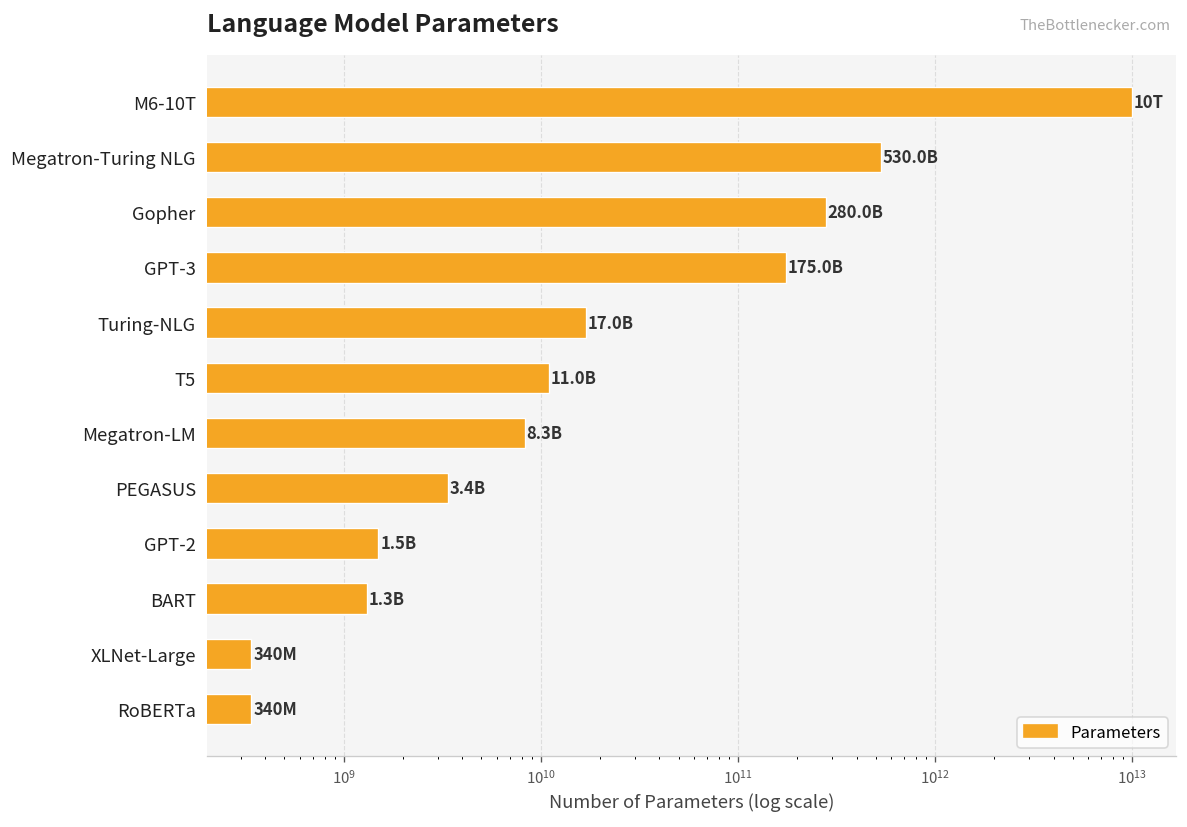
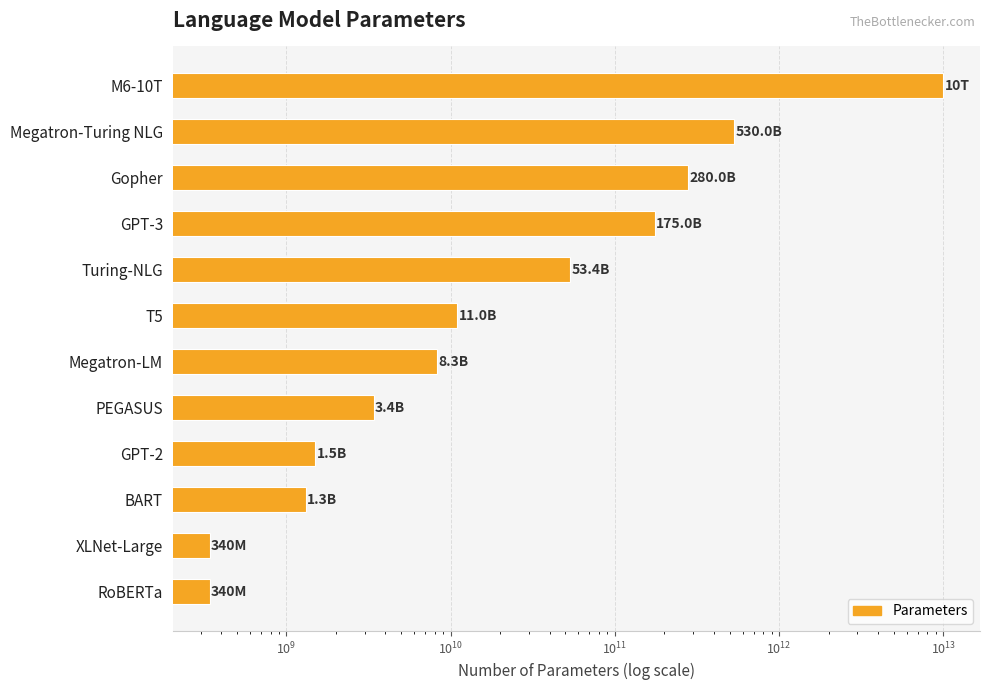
  {
    "Parameters": {
-     "Turing-NLG": "17.0B"
+     "Turing-NLG": "53.4B"
    }
  }
